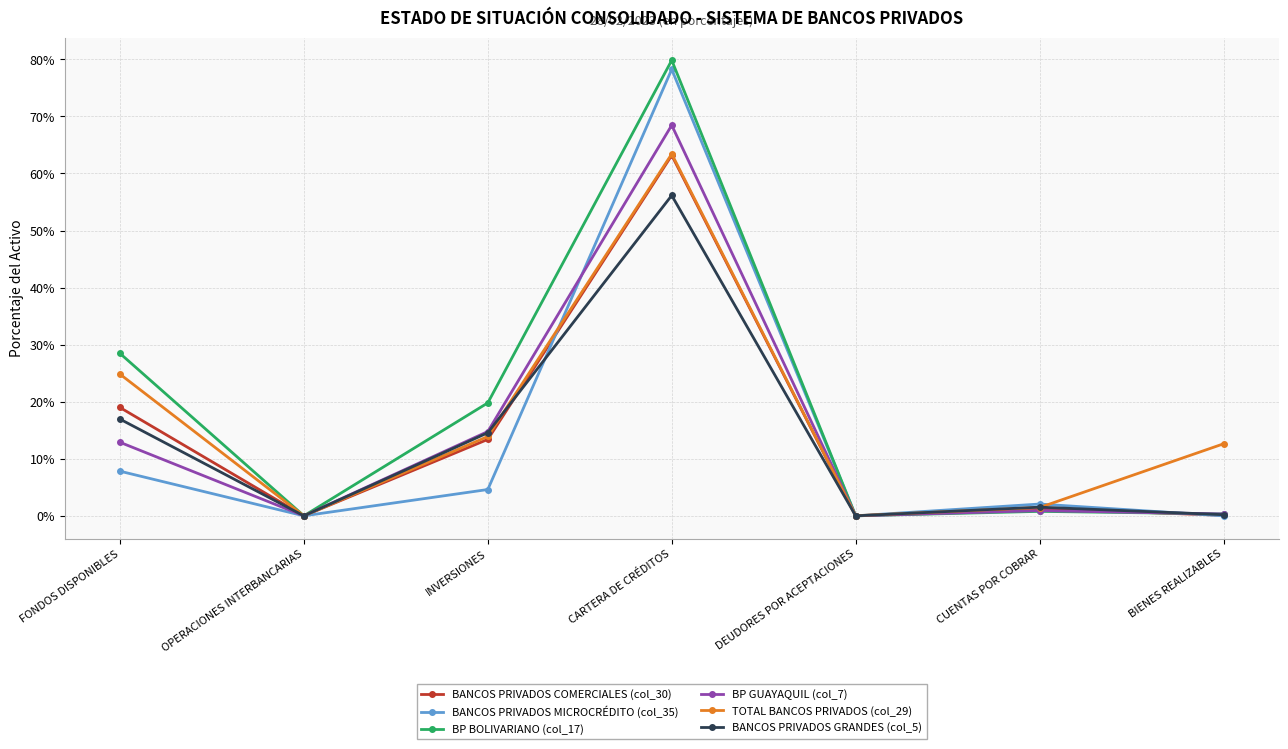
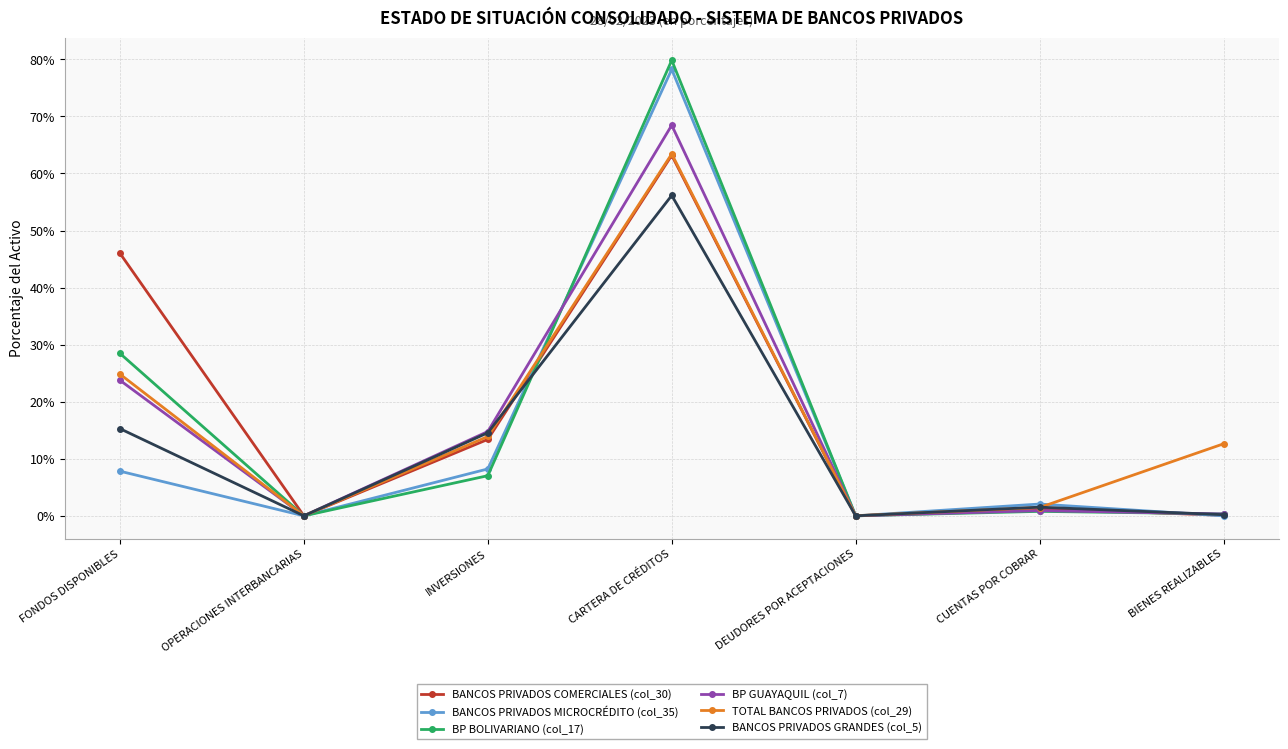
  {
    "BANCOS PRIVADOS COMERCIALES (col_30)": {
-     "FONDOS DISPONIBLES": "19%",
+     "FONDOS DISPONIBLES": "46%",
      "INVERSIONES": "13%"
    },
    "BANCOS PRIVADOS MICROCRÉDITO (col_35)": {
      "FONDOS DISPONIBLES": "8%",
-     "INVERSIONES": "5%",
+     "INVERSIONES": "8%",
      "CARTERA DE CRÉDITOS": "78%",
      "CUENTAS POR COBRAR": "2%"
    },
    "BP BOLIVARIANO (col_17)": {
      "FONDOS DISPONIBLES": "28%",
-     "INVERSIONES": "20%",
+     "INVERSIONES": "7%",
      "CARTERA DE CRÉDITOS": "80%"
    },
    "BP GUAYAQUIL (col_7)": {
-     "FONDOS DISPONIBLES": "13%",
+     "FONDOS DISPONIBLES": "24%",
      "CARTERA DE CRÉDITOS": "68%"
    },
    "TOTAL BANCOS PRIVADOS (col_29)": {
      "FONDOS DISPONIBLES": "25%",
      "INVERSIONES": "14%",
      "BIENES REALIZABLES": "13%"
    },
    "BANCOS PRIVADOS GRANDES (col_5)": {
-     "FONDOS DISPONIBLES": "17%",
+     "FONDOS DISPONIBLES": "15%",
      "CARTERA DE CRÉDITOS": "56%"
    }
  }
